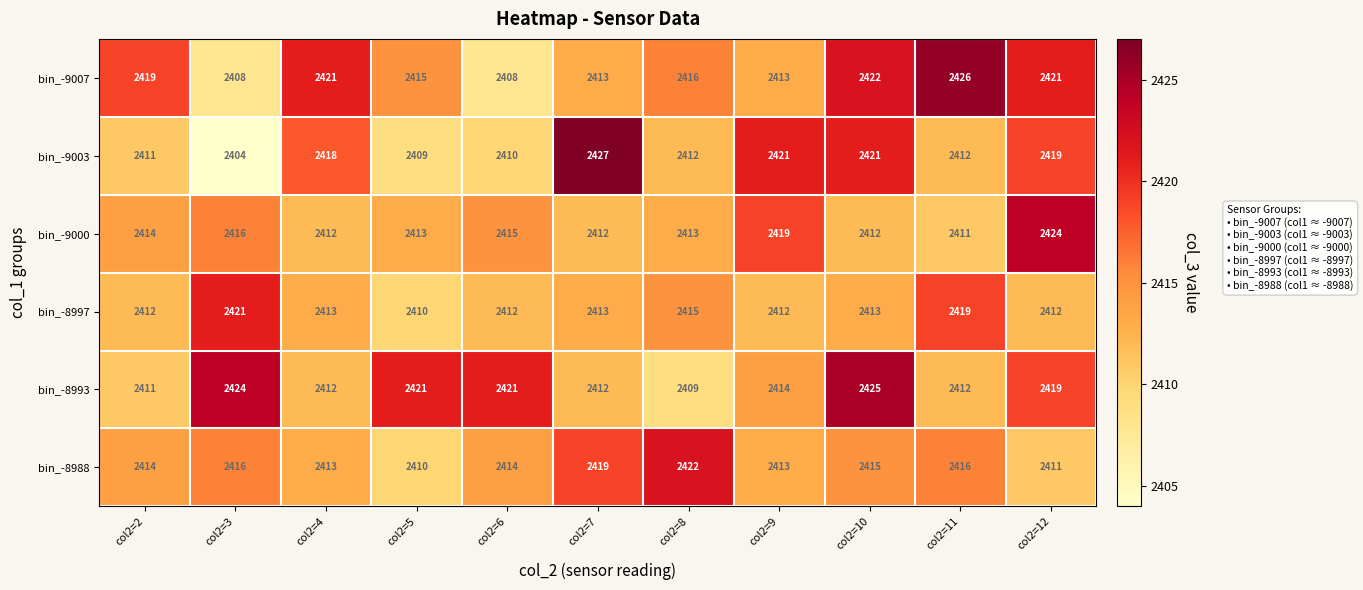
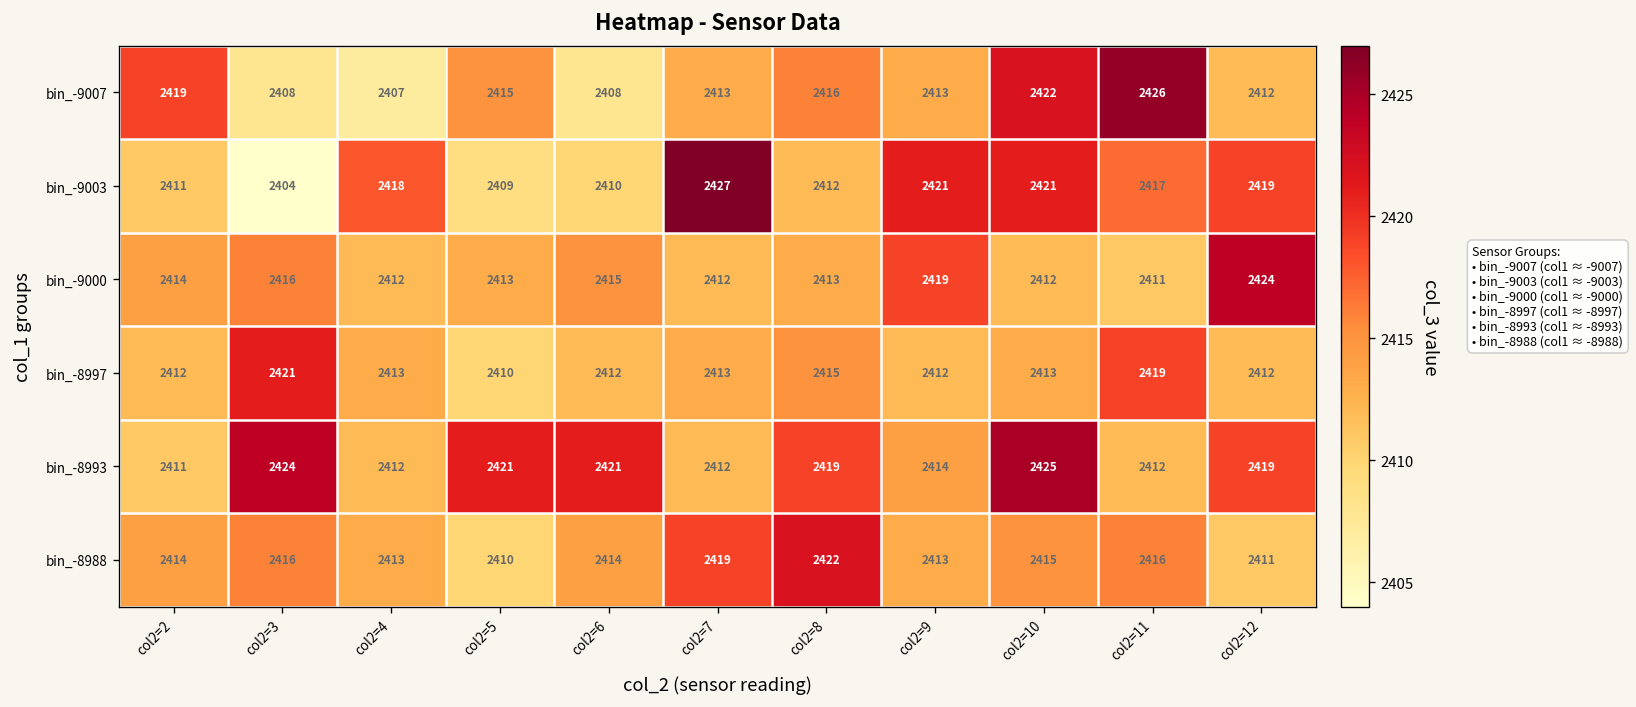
  {
    "bin_-9007": {
      "col2=2": 2419,
      "col2=3": 2408,
-     "col2=4": 2421,
+     "col2=4": 2407,
      "col2=5": 2415,
      "col2=6": 2408,
      "col2=7": 2413,
      "col2=8": 2416,
      "col2=9": 2413,
      "col2=10": 2422,
      "col2=11": 2426,
-     "col2=12": 2421
+     "col2=12": 2412
    },
    "bin_-9003": {
      "col2=2": 2411,
      "col2=3": 2404,
      "col2=4": 2418,
      "col2=5": 2409,
      "col2=6": 2410,
      "col2=7": 2427,
      "col2=8": 2412,
      "col2=9": 2421,
      "col2=10": 2421,
-     "col2=11": 2412,
+     "col2=11": 2417,
      "col2=12": 2419
    },
    "bin_-9000": {
      "col2=2": 2414,
      "col2=3": 2416,
      "col2=4": 2412,
      "col2=5": 2413,
      "col2=6": 2415,
      "col2=7": 2412,
      "col2=8": 2413,
      "col2=9": 2419,
      "col2=10": 2412,
      "col2=11": 2411,
      "col2=12": 2424
    },
    "bin_-8997": {
      "col2=2": 2412,
      "col2=3": 2421,
      "col2=4": 2413,
      "col2=5": 2410,
      "col2=6": 2412,
      "col2=7": 2413,
      "col2=8": 2415,
      "col2=9": 2412,
      "col2=10": 2413,
      "col2=11": 2419,
      "col2=12": 2412
    },
    "bin_-8993": {
      "col2=2": 2411,
      "col2=3": 2424,
      "col2=4": 2412,
      "col2=5": 2421,
      "col2=6": 2421,
      "col2=7": 2412,
-     "col2=8": 2409,
+     "col2=8": 2419,
      "col2=9": 2414,
      "col2=10": 2425,
      "col2=11": 2412,
      "col2=12": 2419
    },
    "bin_-8988": {
      "col2=2": 2414,
      "col2=3": 2416,
      "col2=4": 2413,
      "col2=5": 2410,
      "col2=6": 2414,
      "col2=7": 2419,
      "col2=8": 2422,
      "col2=9": 2413,
      "col2=10": 2415,
      "col2=11": 2416,
      "col2=12": 2411
    }
  }
